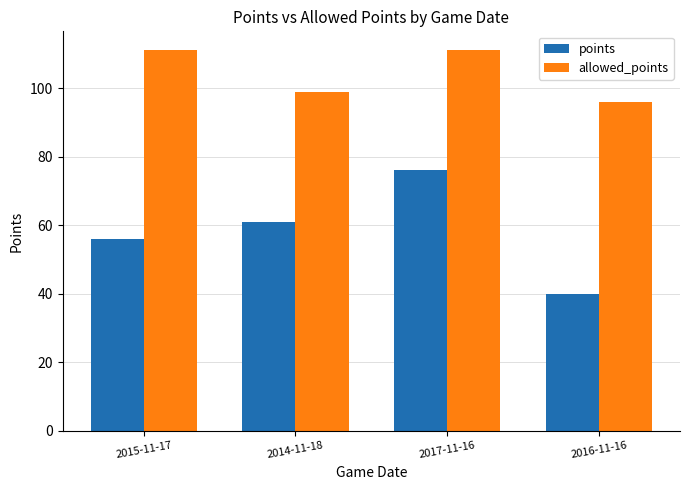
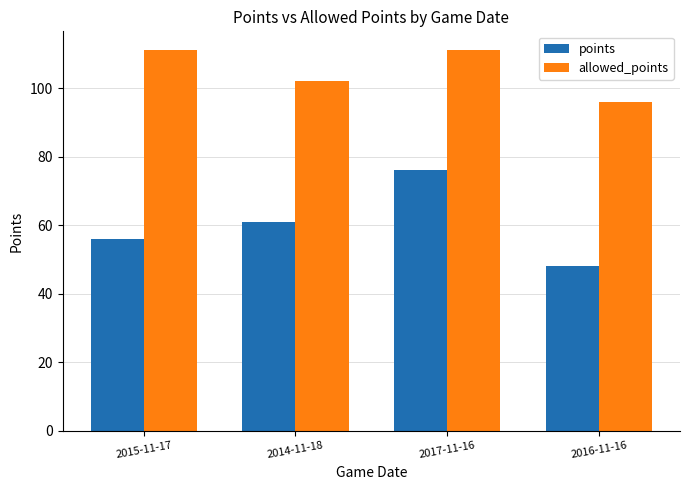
  {
    "points": {
      "2015-11-17": 56,
      "2014-11-18": 61,
      "2017-11-16": 76,
-     "2016-11-16": 40
+     "2016-11-16": 48
    },
    "allowed_points": {
      "2015-11-17": 111,
-     "2014-11-18": 99,
+     "2014-11-18": 102,
      "2017-11-16": 111,
      "2016-11-16": 96
    }
  }
